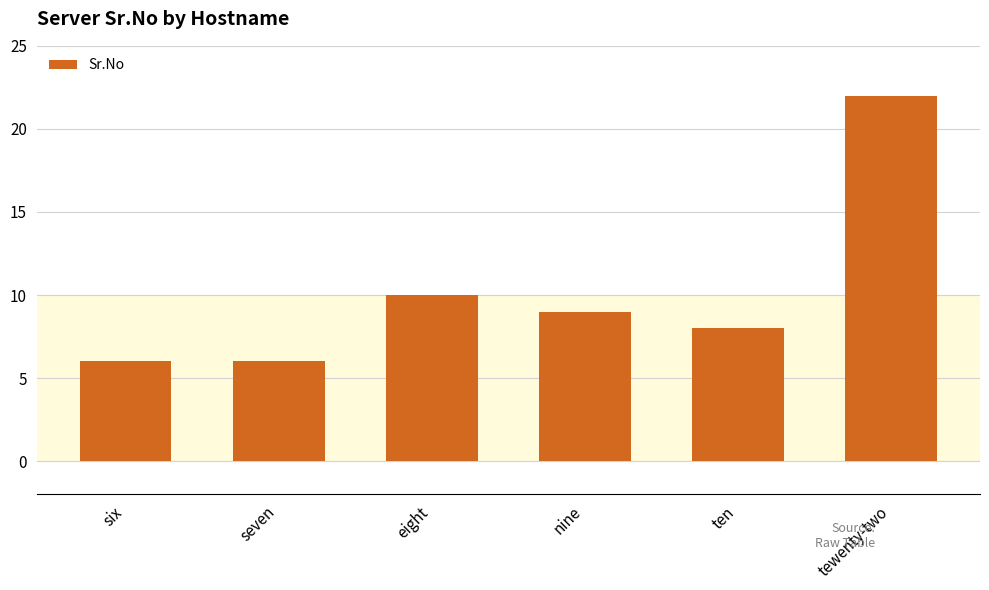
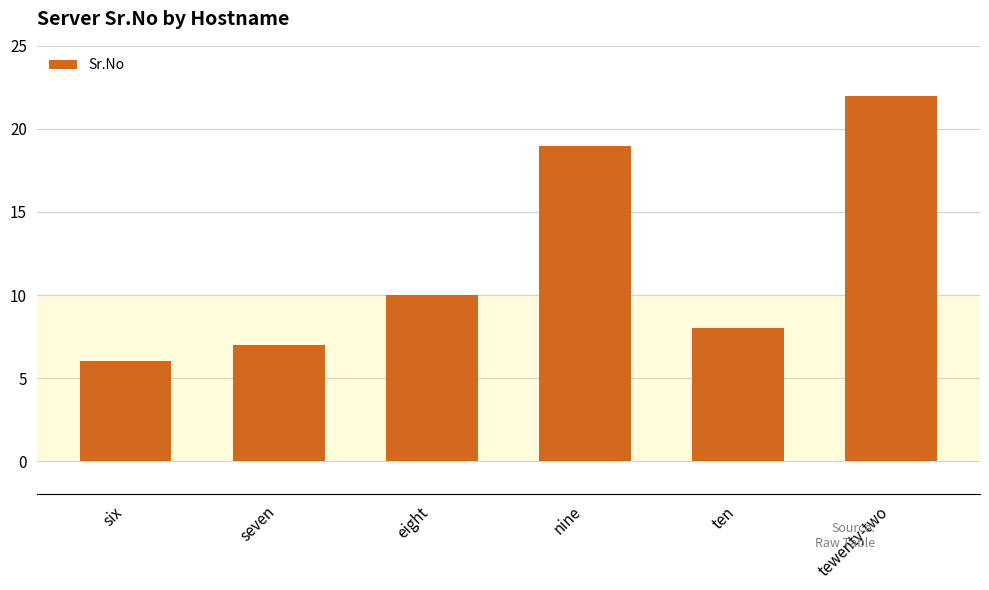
  {
    "six": 6,
-   "seven": 6,
+   "seven": 7,
    "eight": 10,
-   "nine": 9,
+   "nine": 19,
    "ten": 8,
    "tewenty-two": 22
  }
